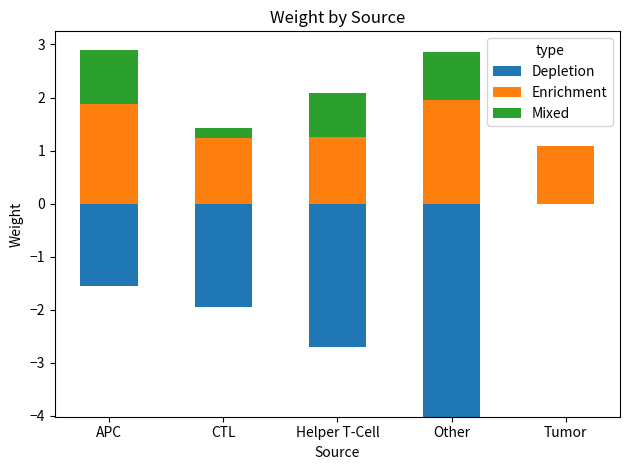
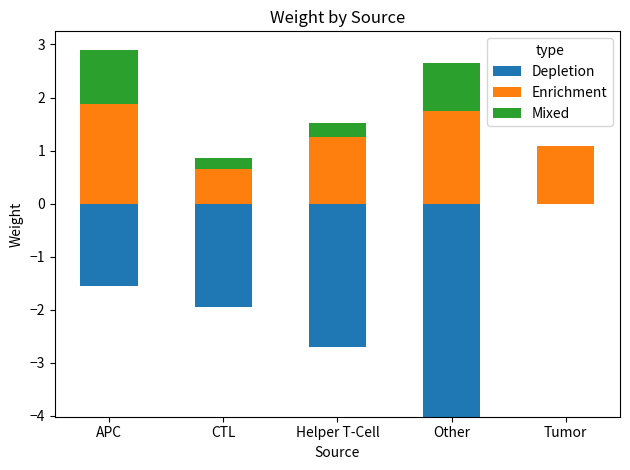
  {
    "Enrichment": {
      "APC": 1.9,
-     "CTL": 1.2,
+     "CTL": 0.7,
      "Helper T-Cell": 1.3,
-     "Other": 1.9,
+     "Other": 1.7,
      "Tumor": 1.1
    },
    "Mixed": {
      "APC": 1.0,
      "CTL": 0.2,
-     "Helper T-Cell": 0.8,
+     "Helper T-Cell": 0.3,
      "Other": 0.9,
      "Tumor": 0.0
    }
  }
